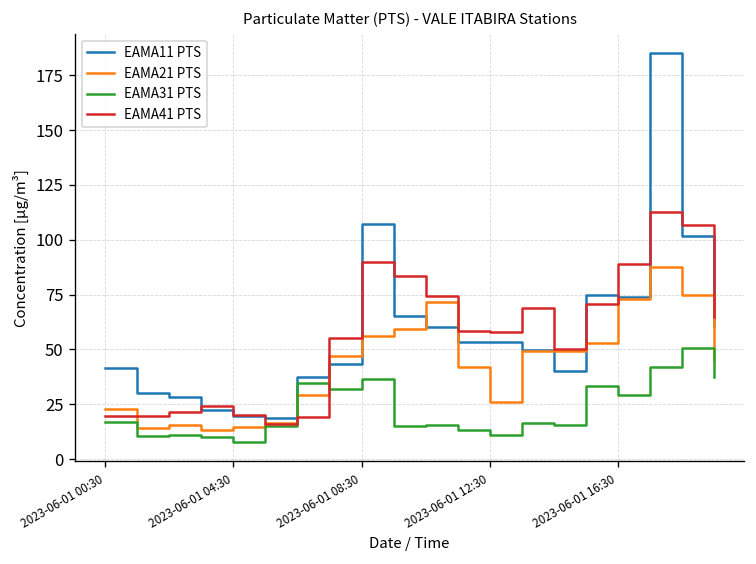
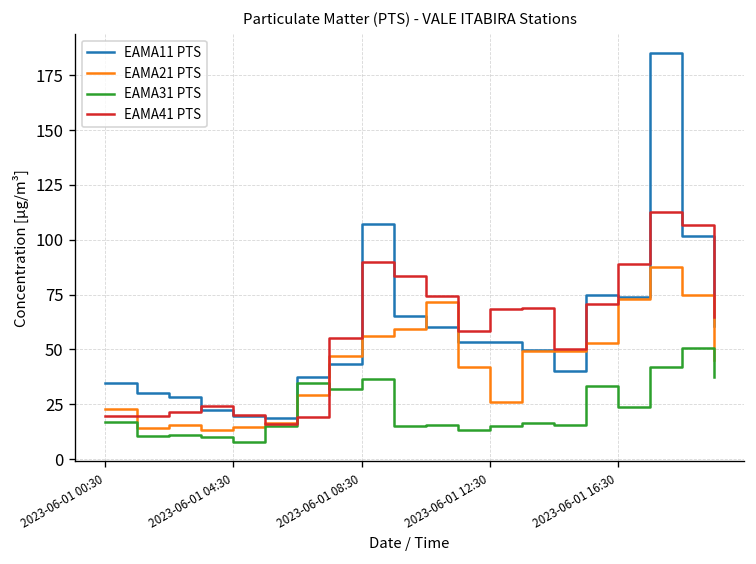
  {
    "EAMA11 PTS": {
-     "2023-06-01 00:30": 42,
+     "2023-06-01 00:30": 35,
      "2023-06-01 08:30": 107,
      "2023-06-01 12:30": 54
    },
    "EAMA21 PTS": {
      "2023-06-01 00:30": 23,
      "2023-06-01 04:30": 15,
      "2023-06-01 08:30": 56,
      "2023-06-01 12:30": 26
    },
    "EAMA31 PTS": {
      "2023-06-01 00:30": 17,
      "2023-06-01 04:30": 8,
      "2023-06-01 08:30": 37,
-     "2023-06-01 12:30": 11,
-     "2023-06-01 16:30": 29
+     "2023-06-01 12:30": 15,
+     "2023-06-01 16:30": 24
    },
    "EAMA41 PTS": {
      "2023-06-01 00:30": 20,
      "2023-06-01 08:30": 90,
-     "2023-06-01 12:30": 58,
+     "2023-06-01 12:30": 69,
      "2023-06-01 16:30": 89
    }
  }
